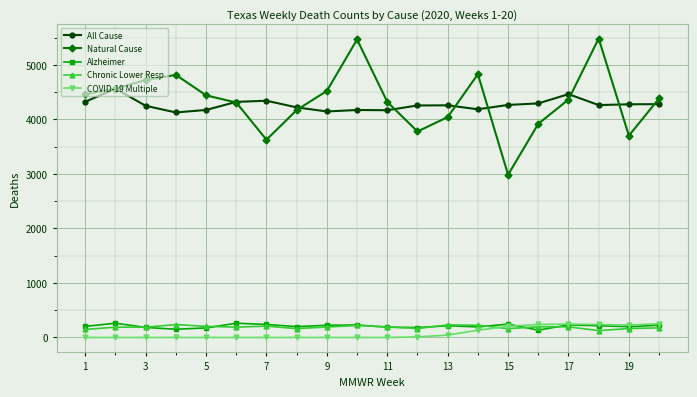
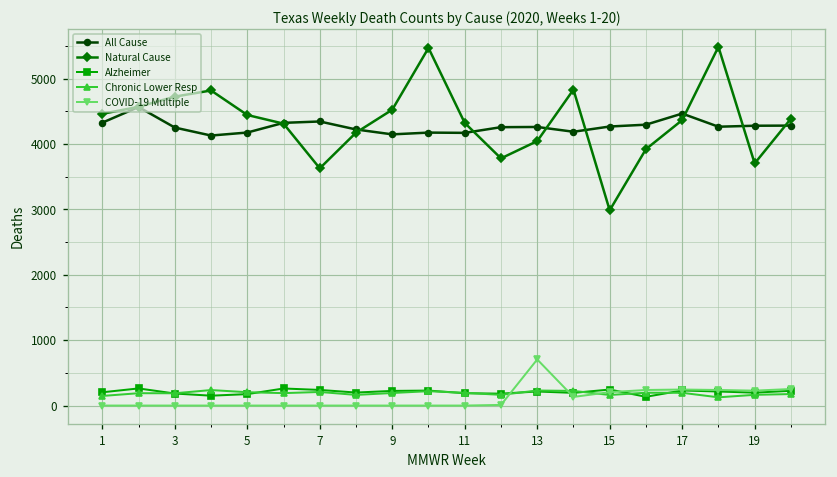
  {
    "Chronic Lower Resp": {
      "1": 100
    },
    "COVID-19 Multiple": {
      "1": 0,
      "3": 0,
      "5": 0,
      "7": 0,
      "9": 0,
      "11": 0,
-     "13": 0
+     "13": 700
    }
  }
